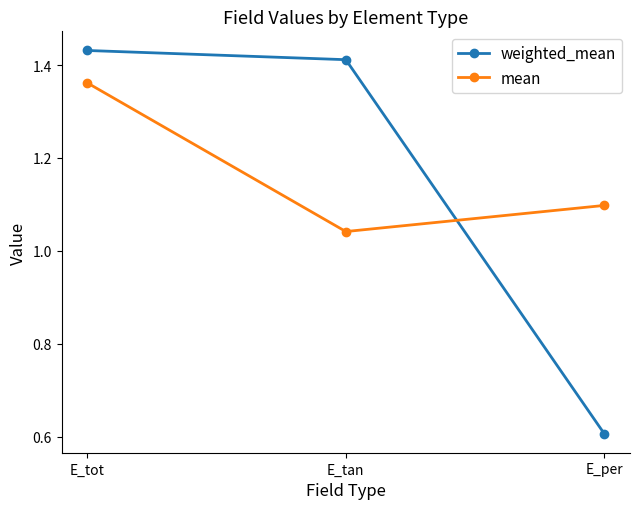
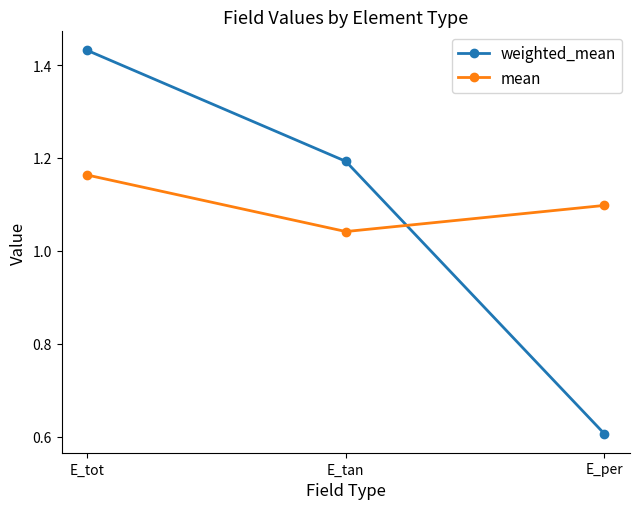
  {
    "weighted_mean": {
      "E_tot": 1.43,
-     "E_tan": 1.41,
+     "E_tan": 1.19,
      "E_per": 0.61
    },
    "mean": {
-     "E_tot": 1.36,
+     "E_tot": 1.16,
      "E_tan": 1.04,
      "E_per": 1.10
    }
  }
